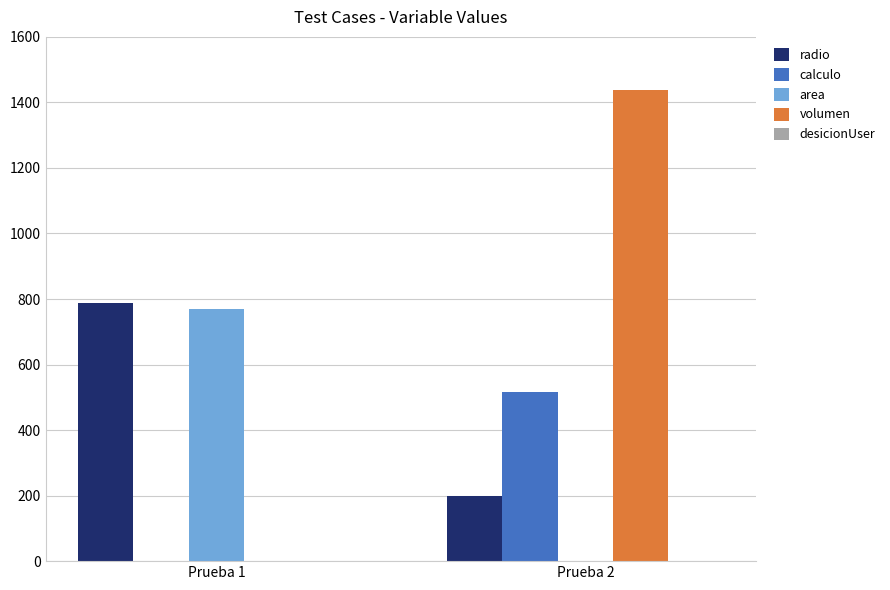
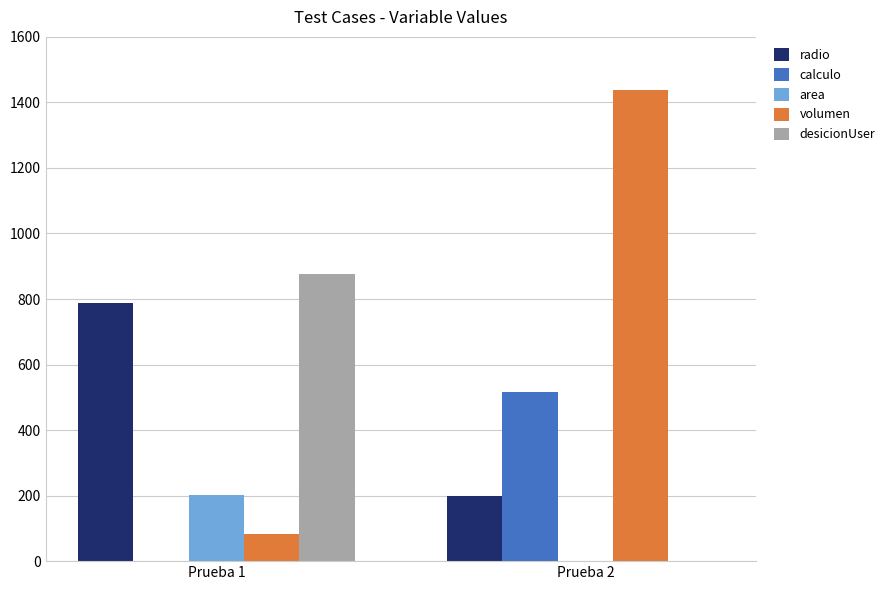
  {
    "radio": {
      "Prueba 1": 790,
      "Prueba 2": 200
    },
    "calculo": {
      "Prueba 2": 520
    },
    "area": {
-     "Prueba 1": 770,
+     "Prueba 1": 200,
      "Prueba 2": 0
    },
    "volumen": {
-     "Prueba 1": 0,
+     "Prueba 1": 80,
      "Prueba 2": 1440
    },
    "desicionUser": {
-     "Prueba 1": 0
+     "Prueba 1": 880
    }
  }
